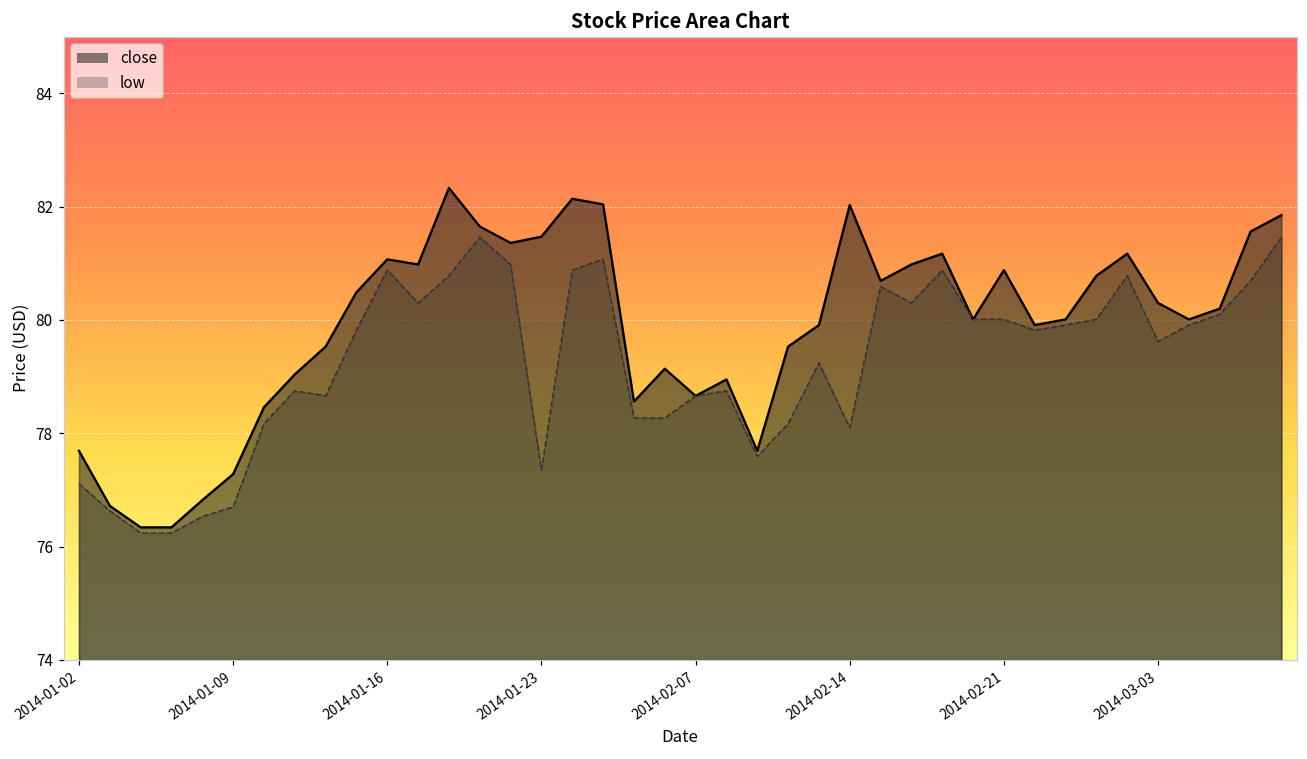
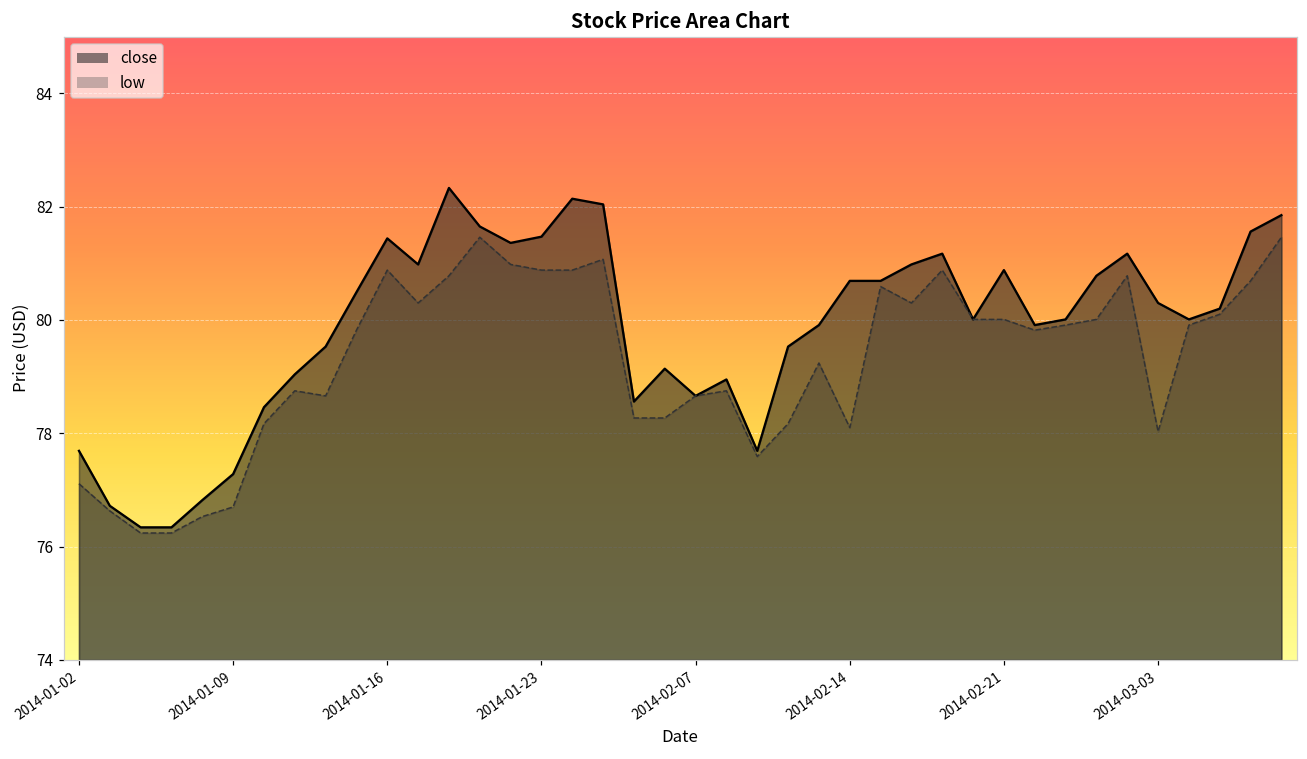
  {
    "close": {
      "2014-01-02": 77.7,
      "2014-01-09": 77.3,
-     "2014-01-16": 81.1,
+     "2014-01-16": 81.4,
      "2014-01-23": 81.5,
-     "2014-02-14": 82.0,
+     "2014-02-14": 80.7,
      "2014-02-21": 80.9,
      "2014-03-03": 80.3
    },
    "low": {
      "2014-01-02": 77.1,
      "2014-01-09": 76.7,
      "2014-01-16": 80.9,
-     "2014-01-23": 77.4,
+     "2014-01-23": 80.9,
      "2014-02-14": 78.1,
      "2014-02-21": 80.0,
-     "2014-03-03": 79.6
+     "2014-03-03": 78.0
    }
  }
